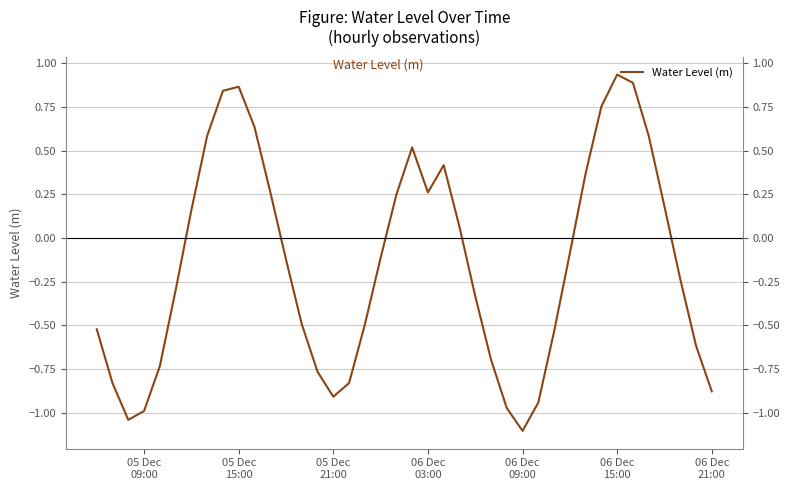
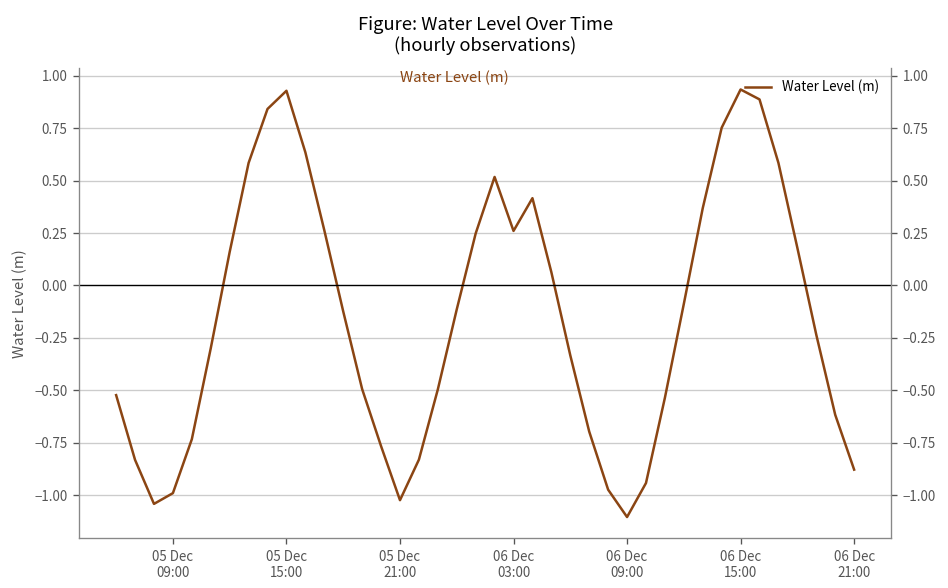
  {
    "05 Dec 09:00": -0.99,
-   "05 Dec 15:00": 0.87,
-   "05 Dec 21:00": -0.91,
+   "05 Dec 15:00": 0.93,
+   "05 Dec 21:00": -1.02,
    "06 Dec 03:00": 0.26,
    "06 Dec 09:00": -1.11,
    "06 Dec 15:00": 0.94,
    "06 Dec 21:00": -0.88
  }
